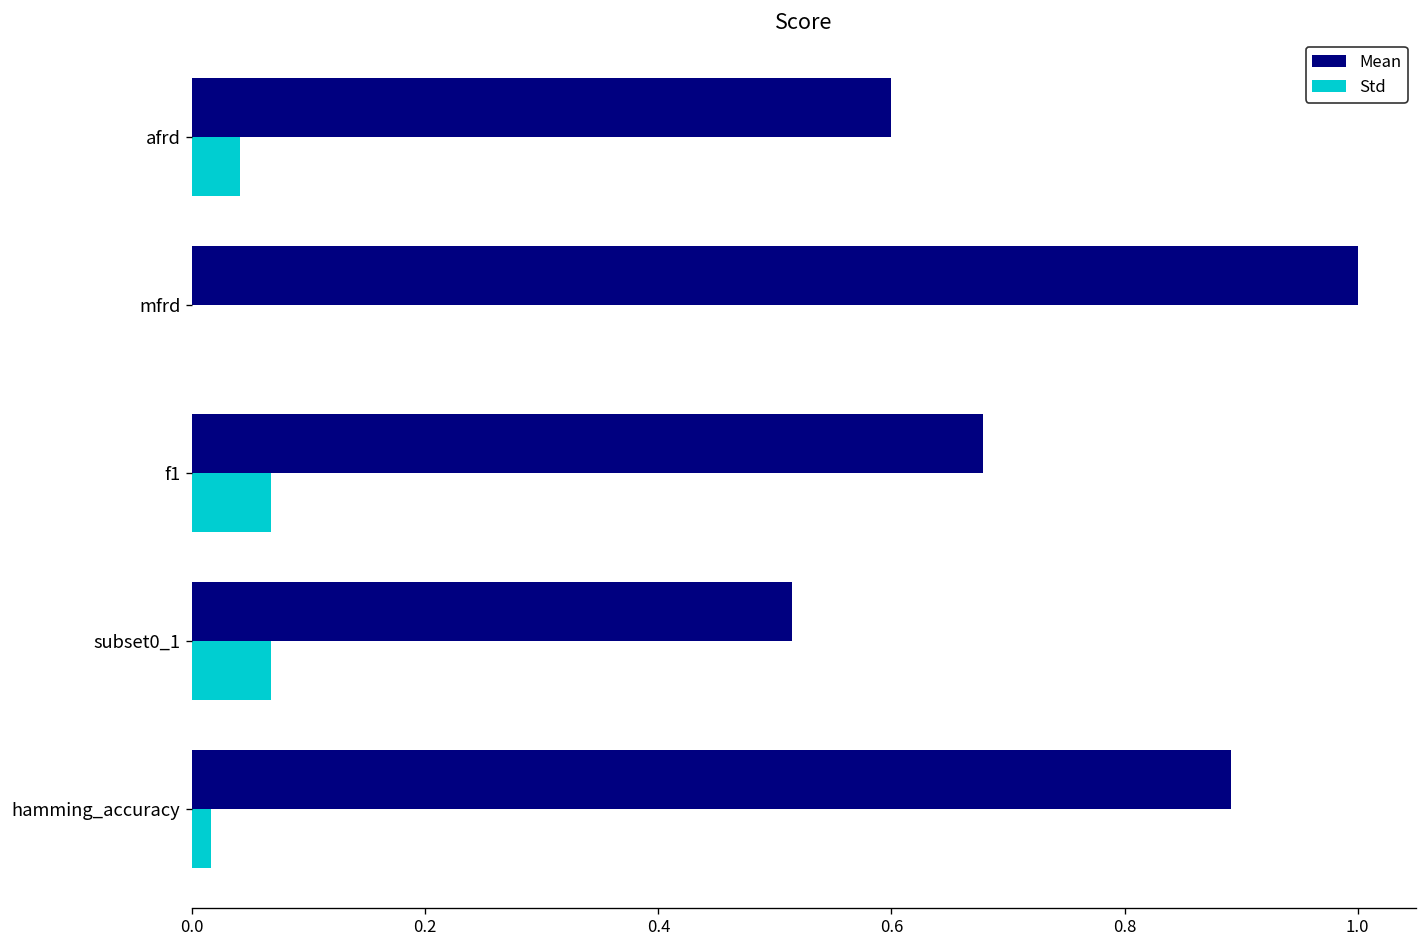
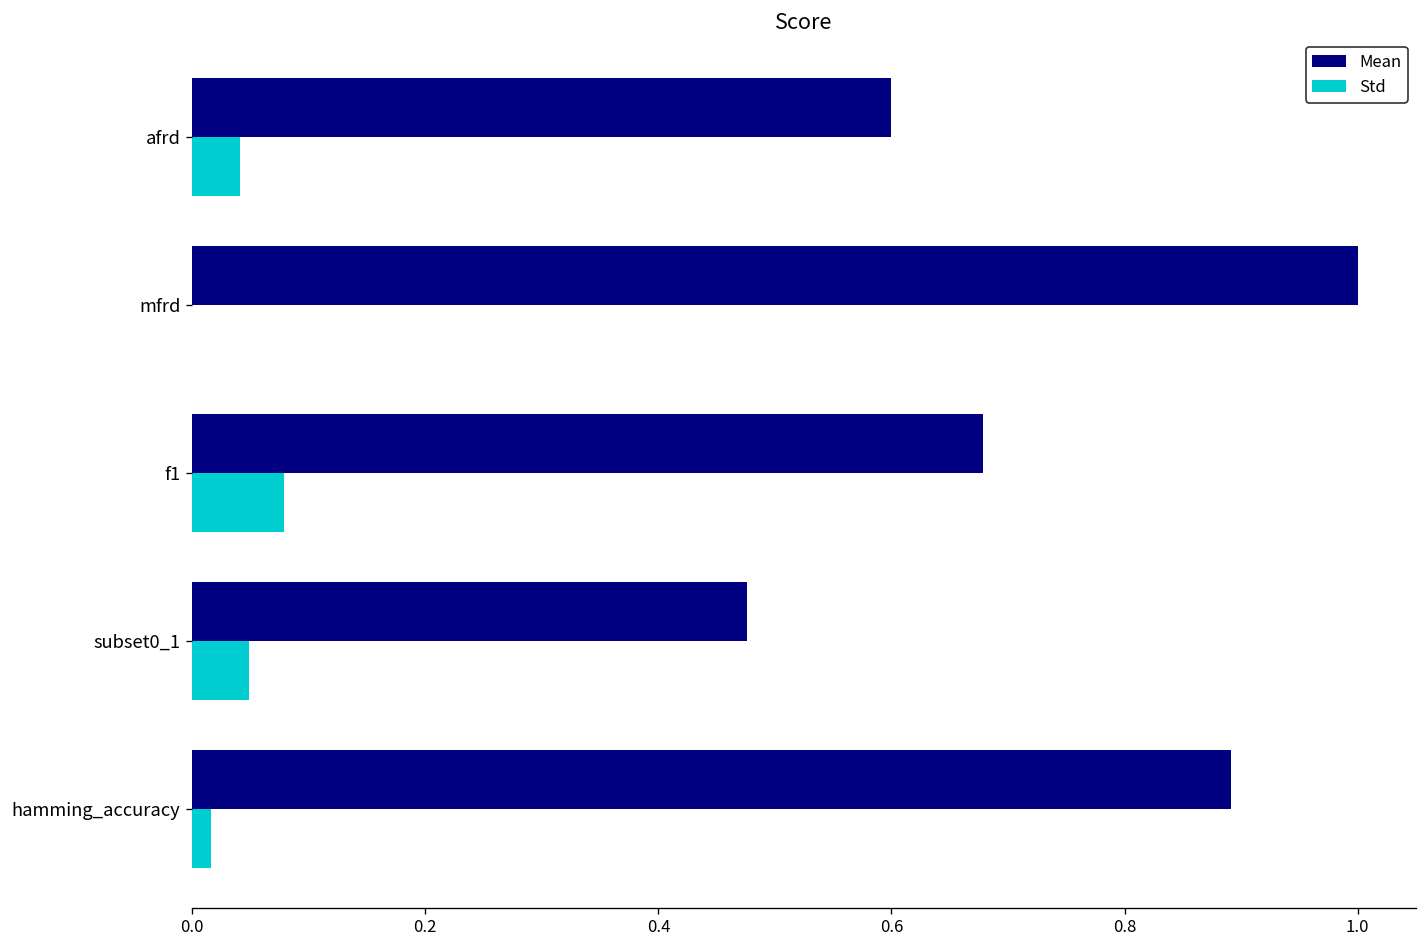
  {
    "Mean": {
      "afrd": 0.60,
      "mfrd": 1.00,
      "f1": 0.68,
-     "subset0_1": 0.51,
+     "subset0_1": 0.48,
      "hamming_accuracy": 0.89
    },
    "Std": {
      "afrd": 0.04,
      "mfrd": 0.00,
-     "f1": 0.07,
-     "subset0_1": 0.07,
+     "f1": 0.08,
+     "subset0_1": 0.05,
      "hamming_accuracy": 0.02
    }
  }
